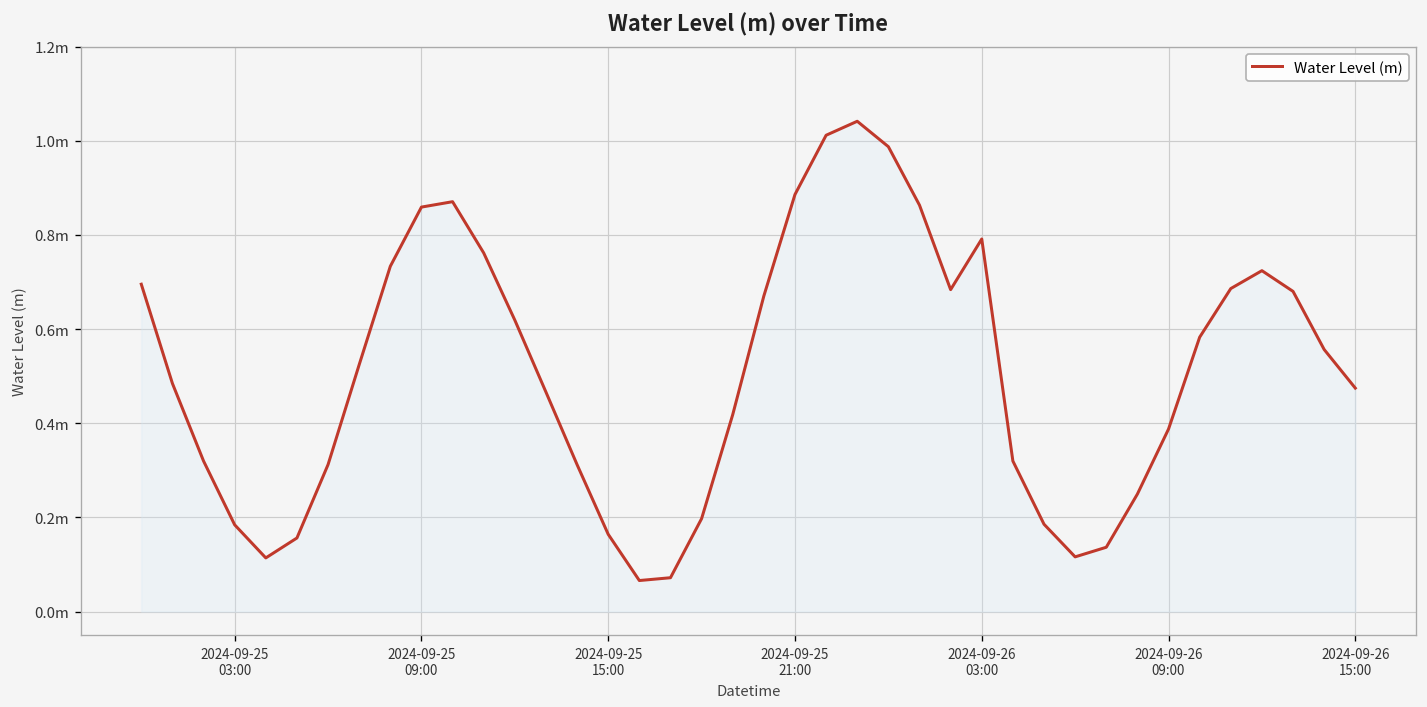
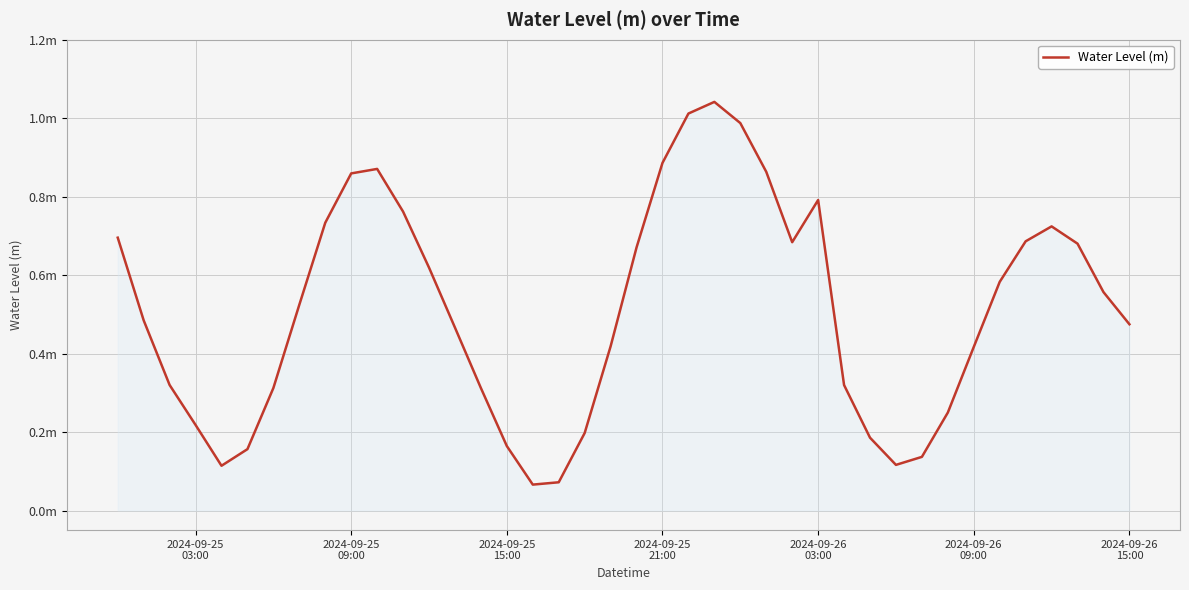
  {
-   "2024-09-25 03:00": "0.18m",
+   "2024-09-25 03:00": "0.22m",
    "2024-09-25 09:00": "0.86m",
    "2024-09-25 15:00": "0.16m",
    "2024-09-25 21:00": "0.89m",
    "2024-09-26 03:00": "0.79m",
-   "2024-09-26 09:00": "0.39m",
+   "2024-09-26 09:00": "0.42m",
    "2024-09-26 15:00": "0.47m"
  }
